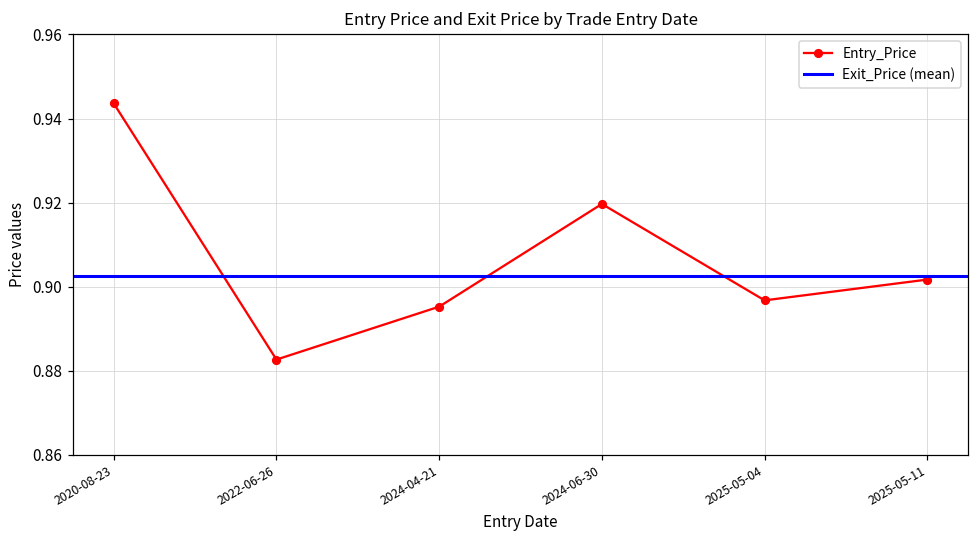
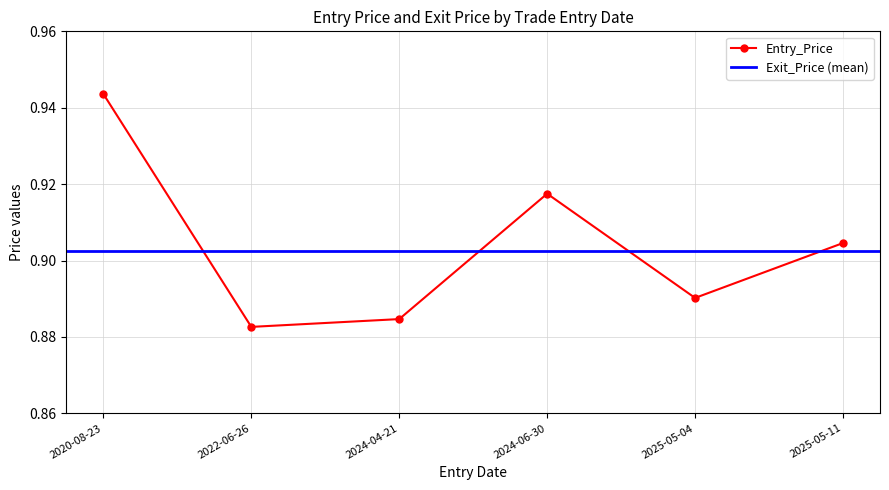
  {
    "2020-08-23": 0.944,
    "2022-06-26": 0.883,
-   "2024-04-21": 0.895,
-   "2024-06-30": 0.920,
-   "2025-05-04": 0.897,
-   "2025-05-11": 0.902
+   "2024-04-21": 0.885,
+   "2024-06-30": 0.917,
+   "2025-05-04": 0.890,
+   "2025-05-11": 0.905
  }
